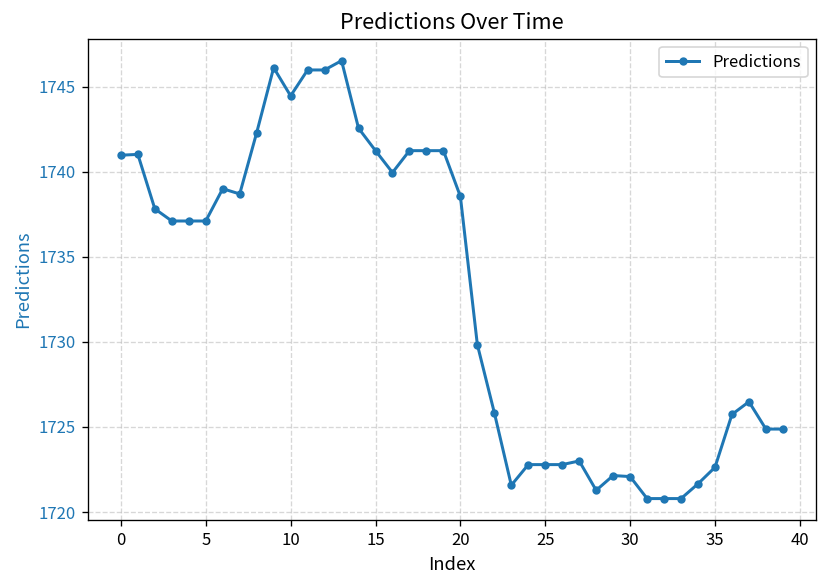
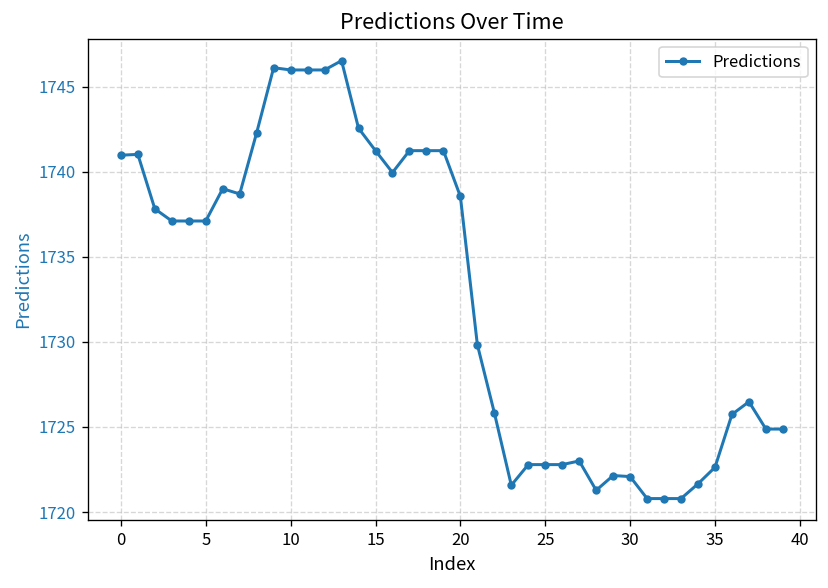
  {
    "0": 1741.0,
    "5": 1737.1,
-   "10": 1744.5,
+   "10": 1746.0,
    "15": 1741.2,
    "20": 1738.5,
    "25": 1722.8,
    "30": 1722.1,
    "35": 1722.6
  }
